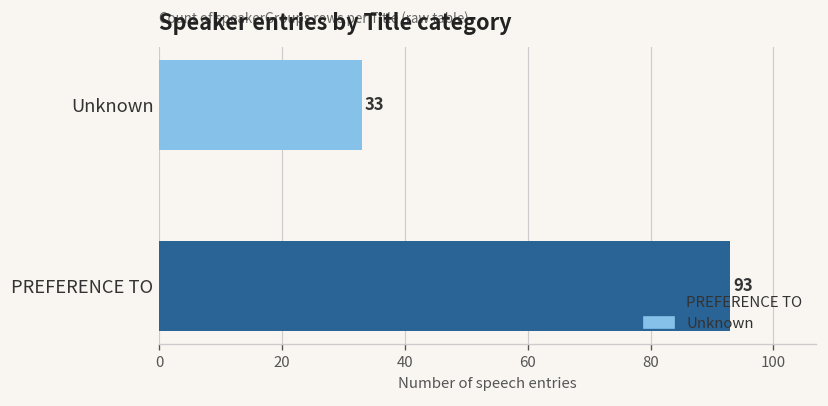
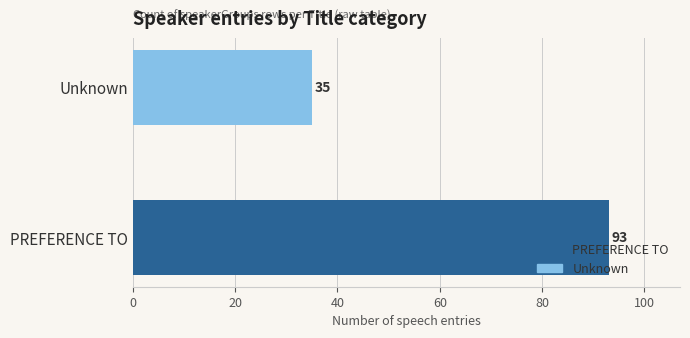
  {
-   "Unknown": 33,
+   "Unknown": 35,
    "PREFERENCE TO": 93
  }
